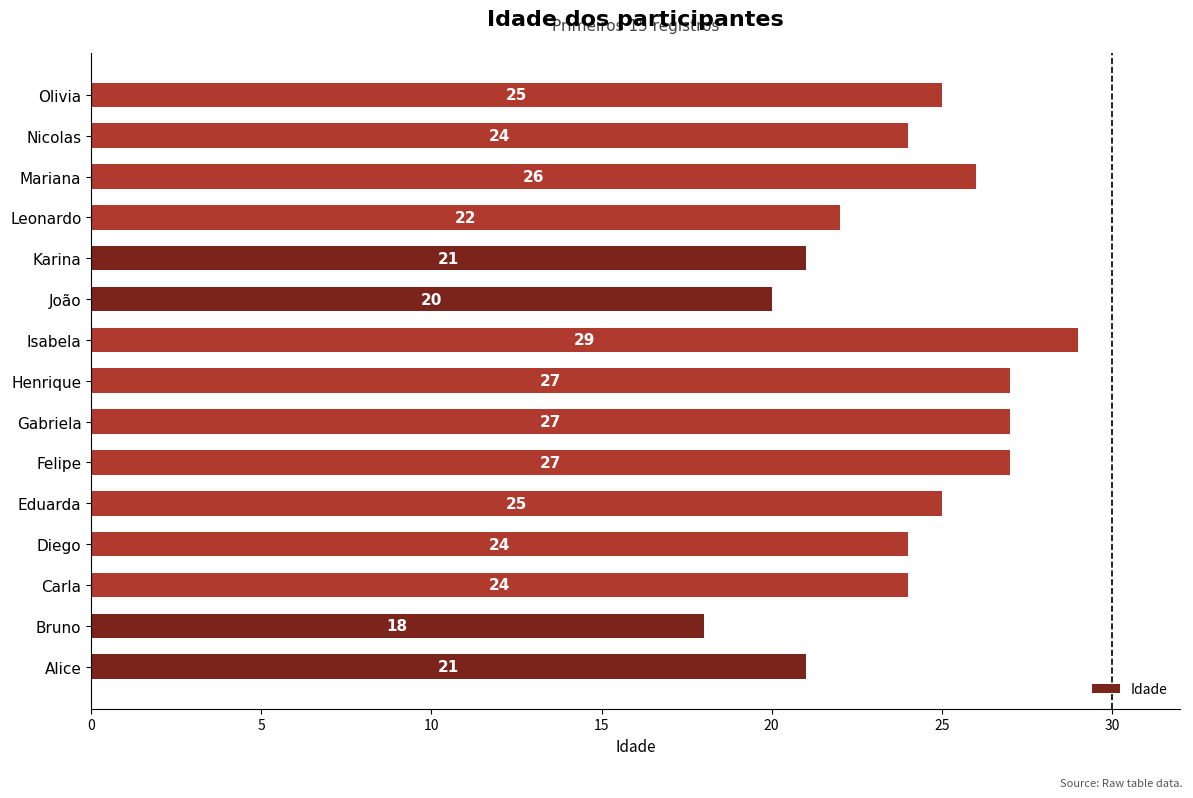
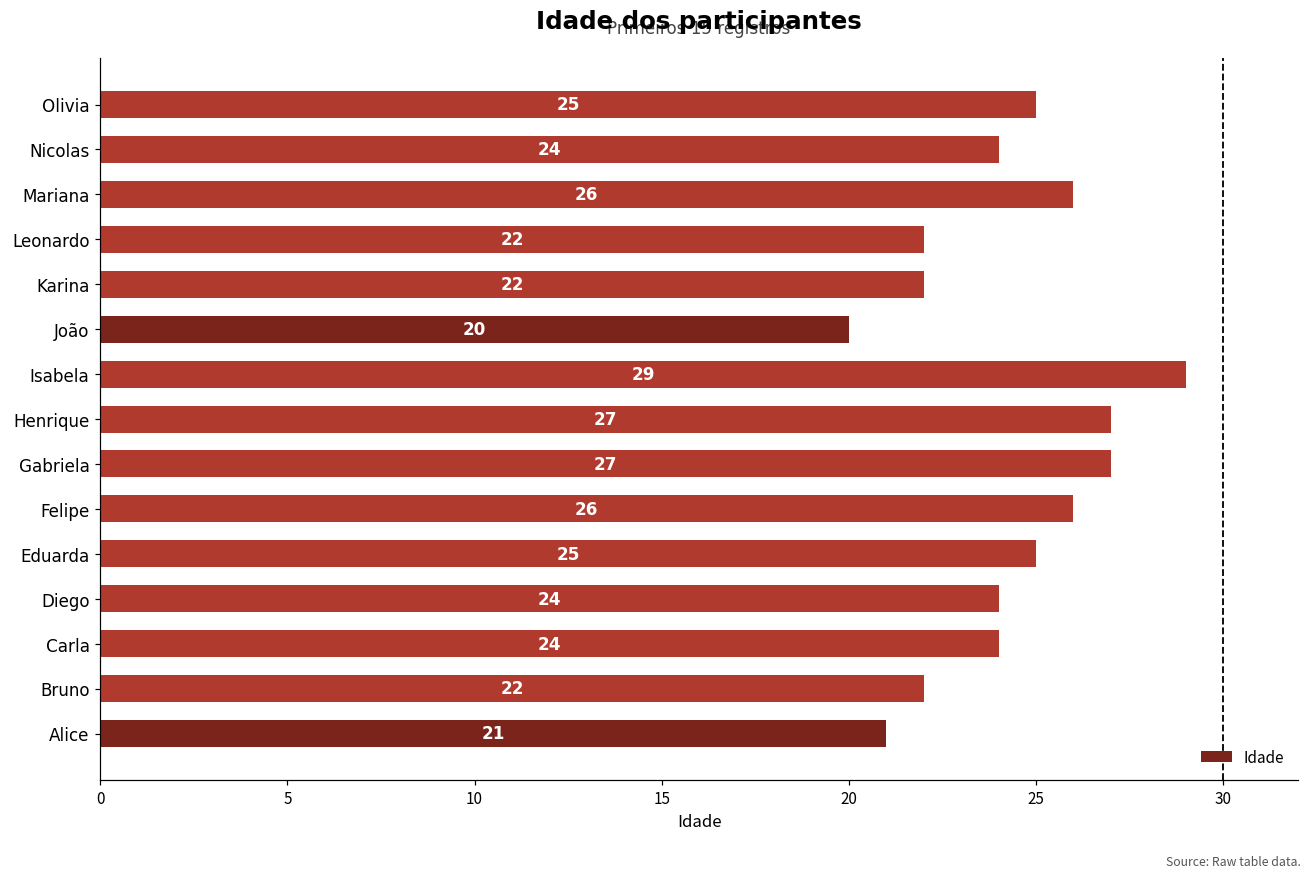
  {
    "Olivia": 25,
    "Nicolas": 24,
    "Mariana": 26,
    "Leonardo": 22,
-   "Karina": 21,
+   "Karina": 22,
    "João": 20,
    "Isabela": 29,
    "Henrique": 27,
    "Gabriela": 27,
-   "Felipe": 27,
+   "Felipe": 26,
    "Eduarda": 25,
    "Diego": 24,
    "Carla": 24,
-   "Bruno": 18,
+   "Bruno": 22,
    "Alice": 21
  }
